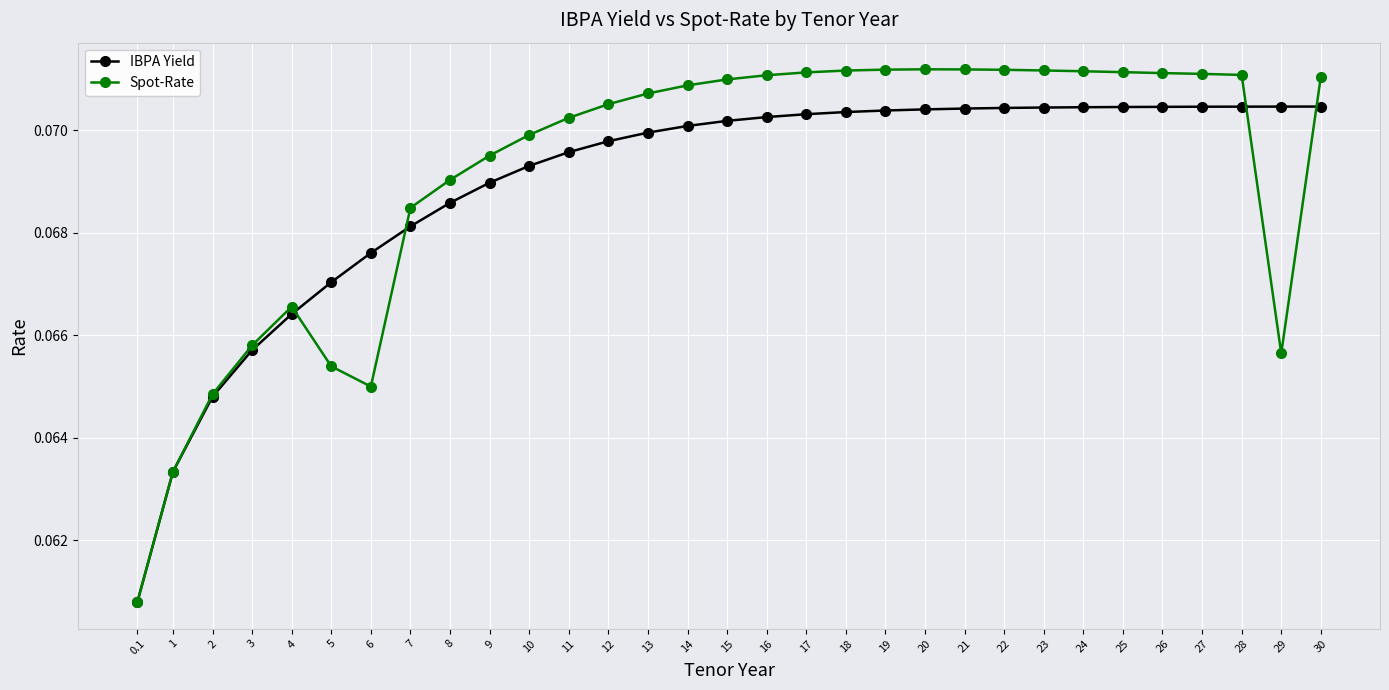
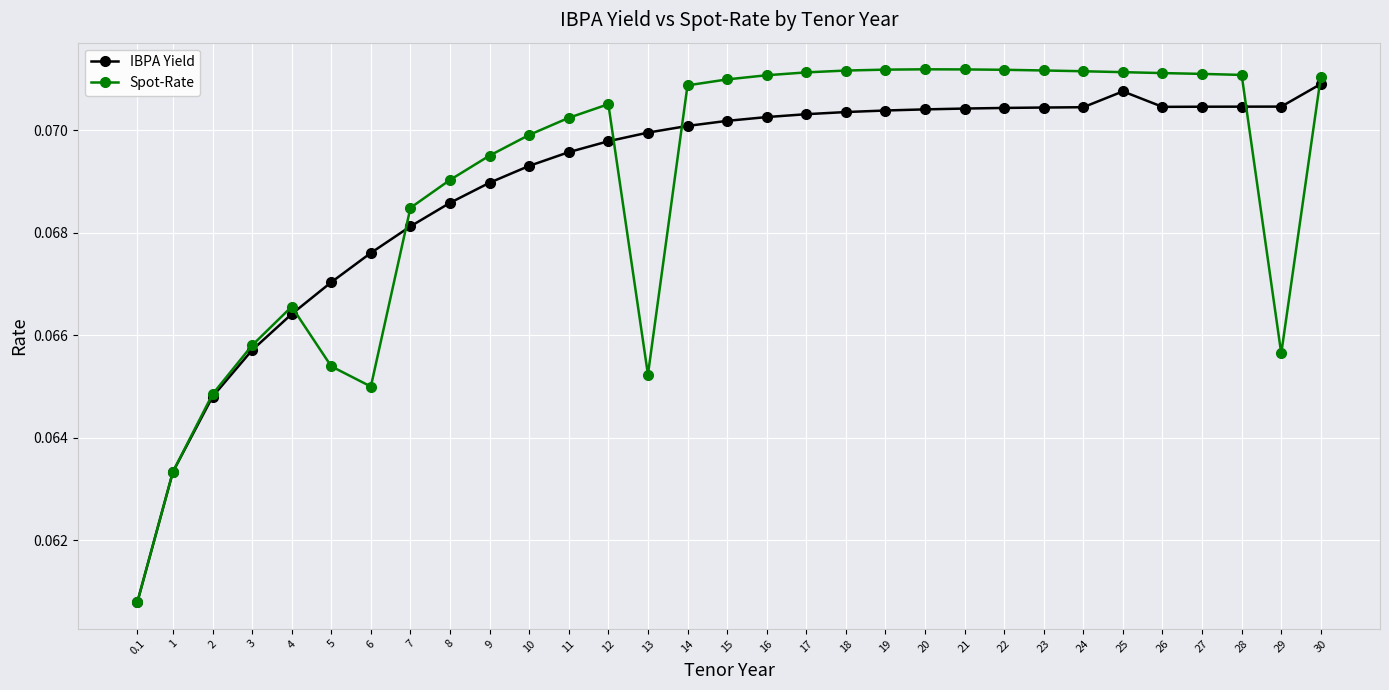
  {
    "IBPA Yield": {
      "3": 0.0657,
      "4": 0.0664,
      "5": 0.0670,
      "6": 0.0676,
      "7": 0.0681,
      "8": 0.0686,
      "9": 0.0690,
      "10": 0.0693,
      "11": 0.0696,
      "12": 0.0698,
      "13": 0.0700,
      "14": 0.0701,
      "15": 0.0702,
      "16": 0.0703,
      "17": 0.0703,
      "18": 0.0704,
      "19": 0.0704,
      "20": 0.0704,
      "21": 0.0704,
      "22": 0.0704,
      "23": 0.0704,
      "24": 0.0704,
-     "25": 0.0705,
+     "25": 0.0708,
      "26": 0.0705,
      "27": 0.0705,
      "28": 0.0705,
      "29": 0.0705,
-     "30": 0.0705
+     "30": 0.0709
    },
    "Spot-Rate": {
      "3": 0.0658,
      "4": 0.0666,
      "5": 0.0654,
      "6": 0.0650,
      "7": 0.0685,
      "8": 0.0690,
      "9": 0.0695,
      "10": 0.0699,
      "11": 0.0702,
      "12": 0.0705,
-     "13": 0.0707,
+     "13": 0.0652,
      "14": 0.0709,
      "15": 0.0710,
      "16": 0.0711,
      "17": 0.0711,
      "18": 0.0712,
      "19": 0.0712,
      "20": 0.0712,
      "21": 0.0712,
      "22": 0.0712,
      "23": 0.0712,
      "24": 0.0711,
      "25": 0.0711,
      "26": 0.0711,
      "27": 0.0711,
      "28": 0.0711,
      "29": 0.0656,
      "30": 0.0710
    }
  }
